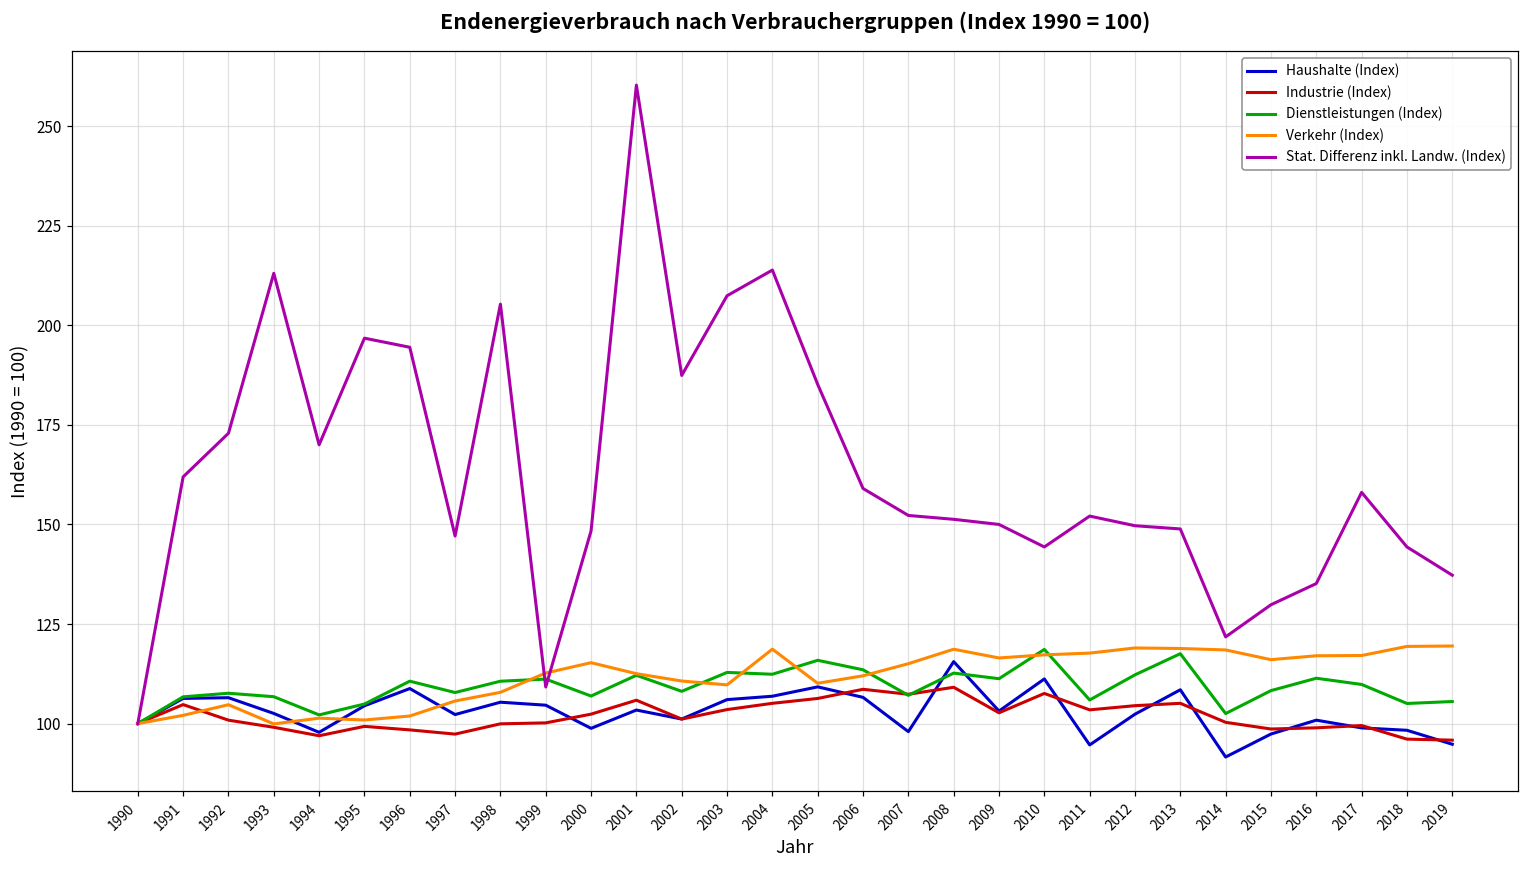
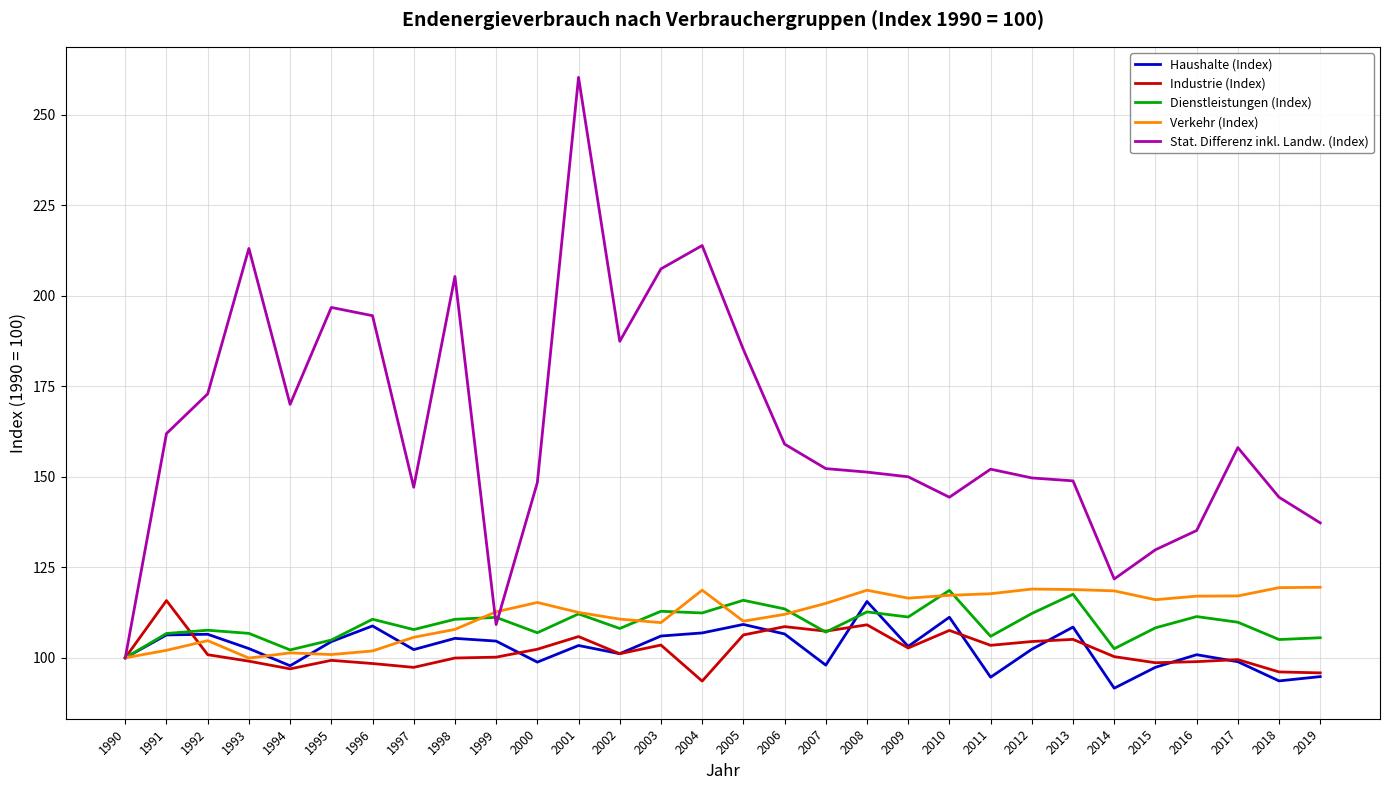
  {
    "Haushalte (Index)": {
      "1992": 107,
      "1993": 103,
      "1994": 98,
      "1996": 109,
      "1997": 102,
      "1998": 105,
      "1999": 105,
      "2000": 99,
      "2001": 103,
      "2003": 106,
      "2004": 107,
      "2005": 109,
      "2006": 107,
      "2007": 98,
      "2008": 116,
      "2010": 111,
      "2011": 95,
      "2012": 102,
      "2013": 108,
      "2014": 92,
      "2015": 97,
      "2016": 101,
-     "2018": 98,
+     "2018": 94,
      "2019": 95
    },
    "Industrie (Index)": {
-     "1991": 105,
+     "1991": 116,
      "1992": 101,
      "1993": 99,
      "1994": 97,
      "1995": 99,
      "1996": 98,
      "1997": 97,
      "1998": 100,
      "1999": 100,
      "2000": 102,
      "2001": 106,
      "2003": 104,
-     "2004": 105,
+     "2004": 94,
      "2005": 106,
      "2006": 109,
      "2008": 109,
      "2010": 108,
      "2011": 103,
      "2012": 105,
      "2013": 105,
      "2014": 100,
      "2015": 99,
      "2016": 99,
      "2018": 96,
      "2019": 96
    },
    "Dienstleistungen (Index)": {
      "1992": 108,
      "1993": 107,
      "1994": 102,
      "1996": 111,
      "1997": 108,
      "1998": 111,
      "1999": 111,
      "2000": 107,
      "2002": 108,
      "2003": 113,
      "2004": 112,
      "2005": 116,
      "2006": 114,
      "2008": 113,
      "2009": 111,
      "2010": 119,
      "2011": 106,
      "2012": 112,
      "2013": 118,
      "2014": 103,
      "2015": 108,
      "2016": 111,
      "2017": 110,
      "2018": 105,
      "2019": 106
    },
    "Verkehr (Index)": {
      "1991": 102,
      "1992": 105,
      "1993": 100,
      "1994": 101,
      "1995": 101,
      "1996": 102,
      "1997": 106,
      "1998": 108,
      "1999": 113,
      "2000": 115,
      "2002": 111,
      "2003": 110,
      "2004": 119,
      "2005": 110,
      "2006": 112,
      "2007": 115,
      "2008": 119,
      "2009": 116,
      "2010": 117,
      "2011": 118,
      "2012": 119,
      "2013": 119,
      "2014": 118,
      "2015": 116,
      "2016": 117,
      "2017": 117,
      "2018": 119,
      "2019": 119
    },
    "Stat. Differenz inkl. Landw. (Index)": {
      "1991": 162,
      "1992": 173,
      "1993": 213,
      "1994": 170,
      "1995": 197,
      "1996": 194,
      "1997": 147,
      "1998": 205,
      "1999": 109,
      "2000": 148,
      "2001": 260,
      "2002": 187,
      "2003": 207,
      "2004": 214,
      "2005": 185,
      "2006": 159,
      "2007": 152,
      "2008": 151,
      "2009": 150,
      "2010": 144,
      "2011": 152,
      "2012": 150,
      "2013": 149,
      "2014": 122,
      "2015": 130,
      "2016": 135,
      "2017": 158,
      "2018": 144,
      "2019": 137
    }
  }
